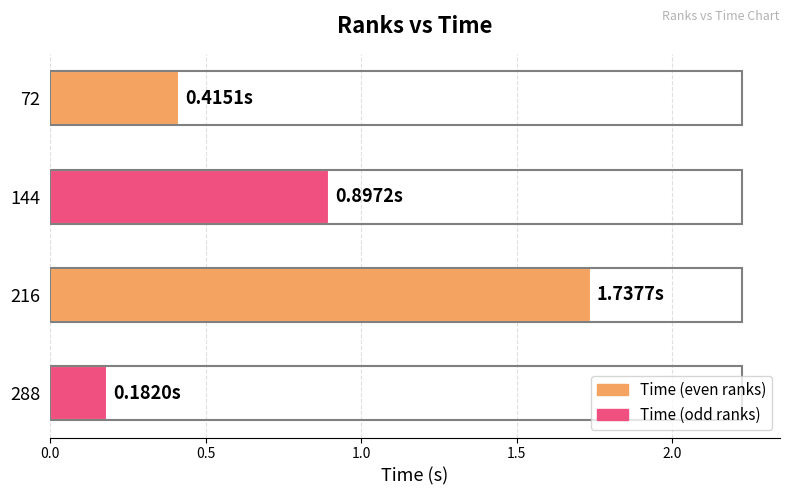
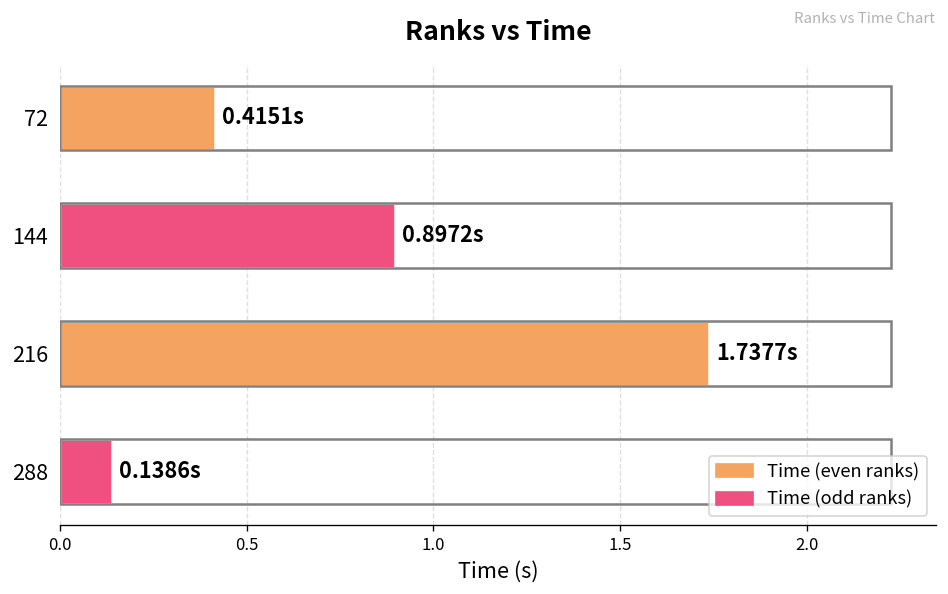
  {
    "72": "0.4151s",
    "144": "0.8972s",
    "216": "1.7377s",
-   "288": "0.1820s"
+   "288": "0.1386s"
  }
